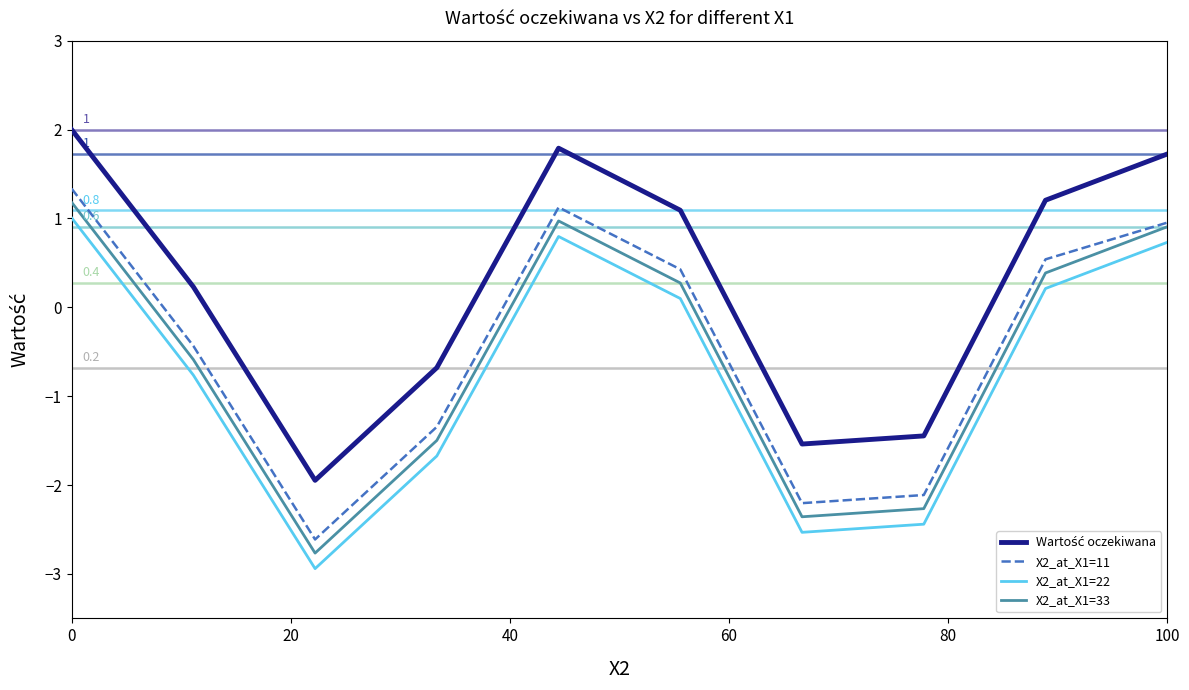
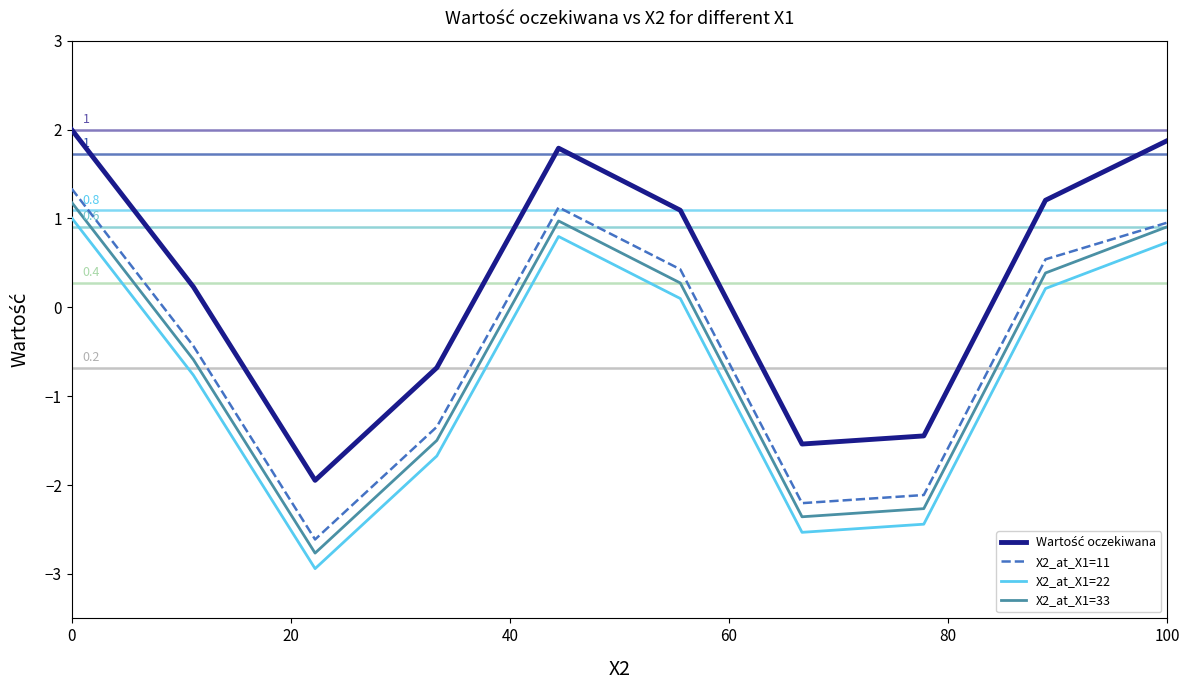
  {
    "Wartość oczekiwana": {
-     "100": 1.7
+     "100": 1.9
    },
    "X2_at_X1=22": {
      "100": 0.7
    }
  }
